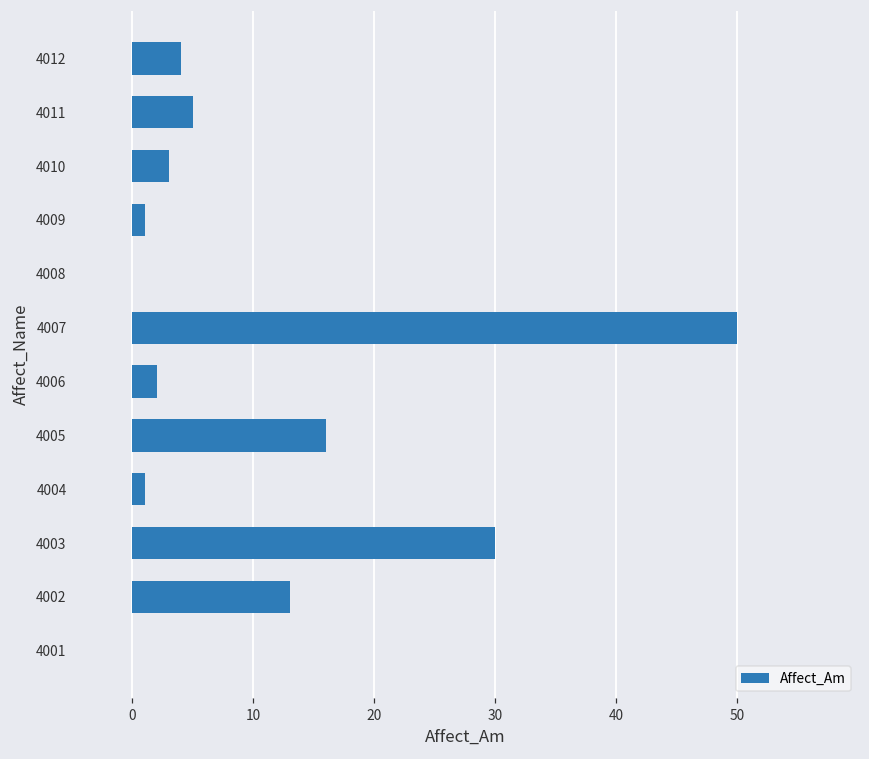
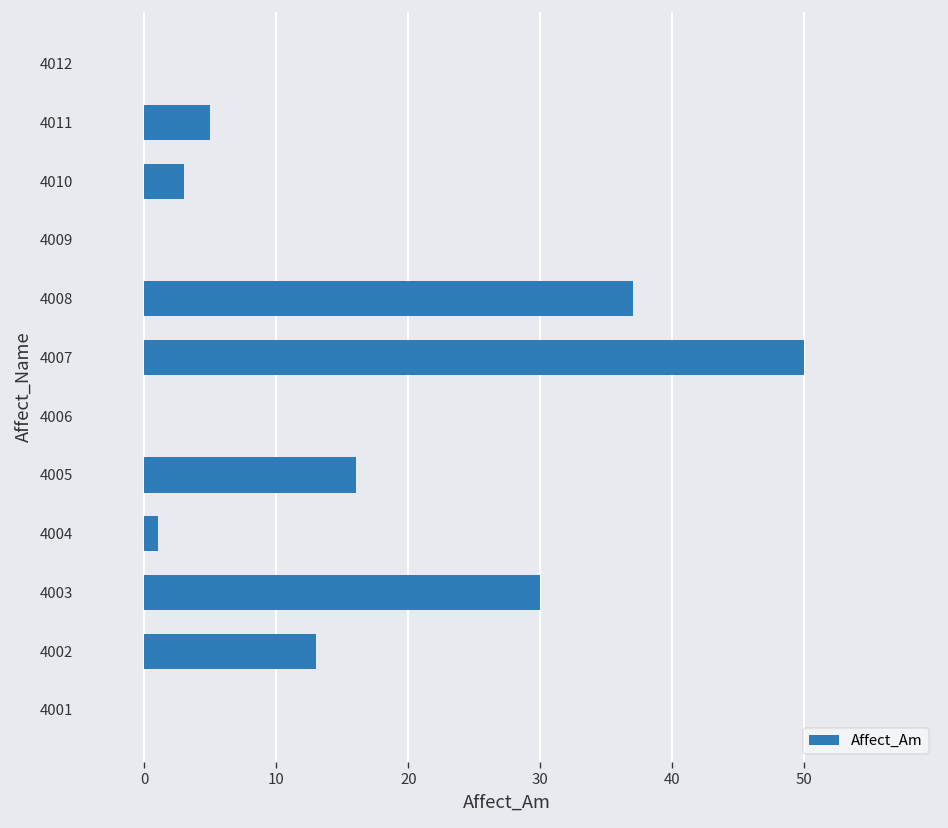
  {
-   "4012": 4,
+   "4012": 0,
    "4011": 5,
    "4010": 3,
-   "4009": 1,
-   "4008": 0,
+   "4009": 0,
+   "4008": 37,
    "4007": 50,
-   "4006": 2,
+   "4006": 0,
    "4005": 16,
    "4004": 1,
    "4003": 30,
    "4002": 13,
    "4001": 0
  }
